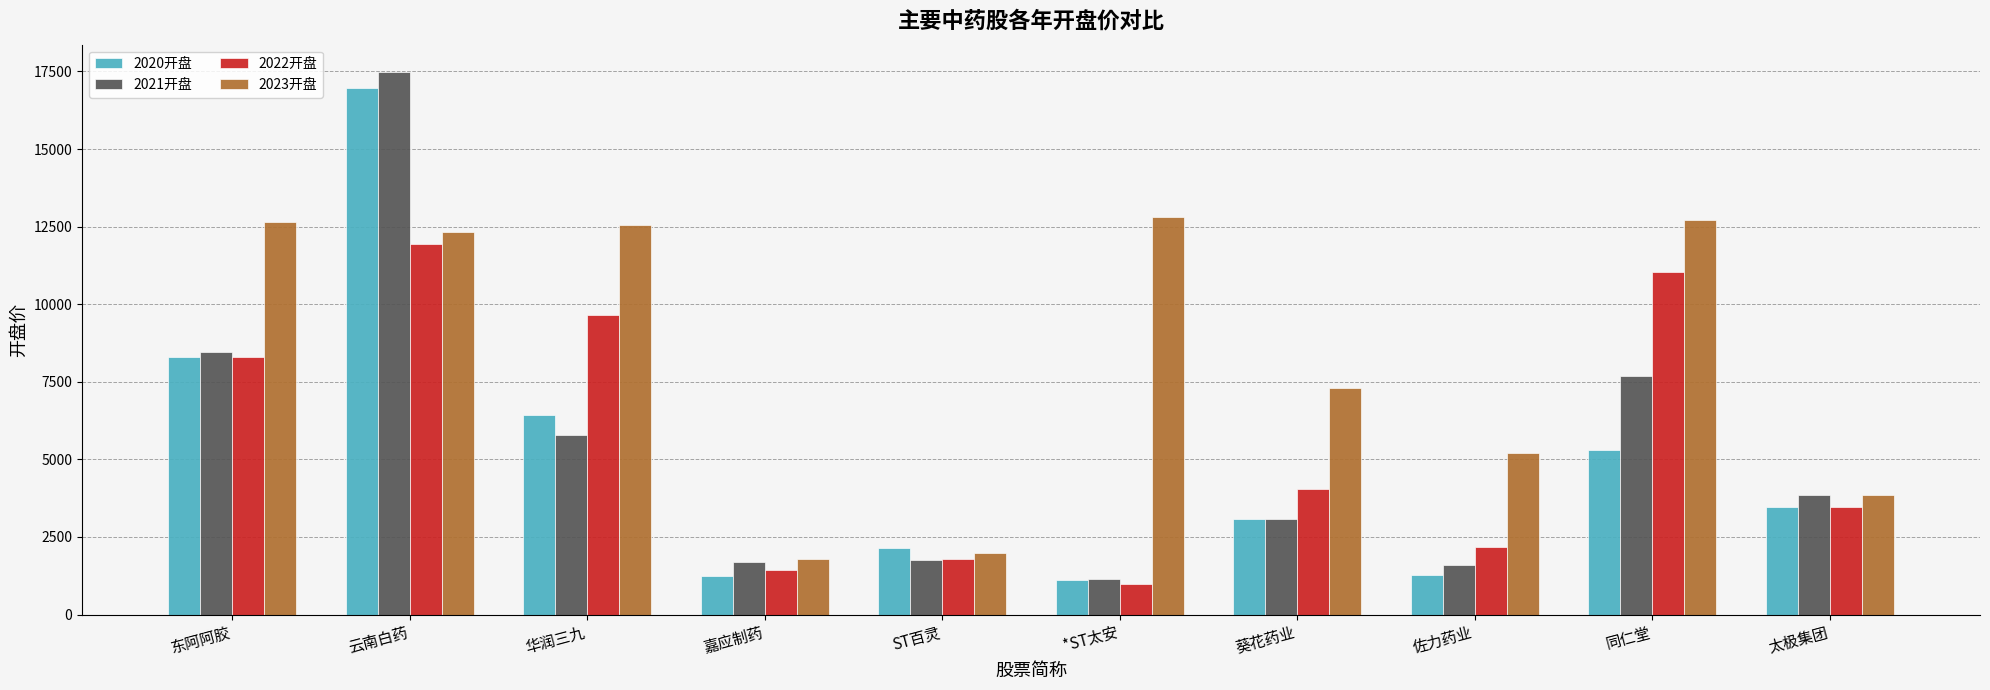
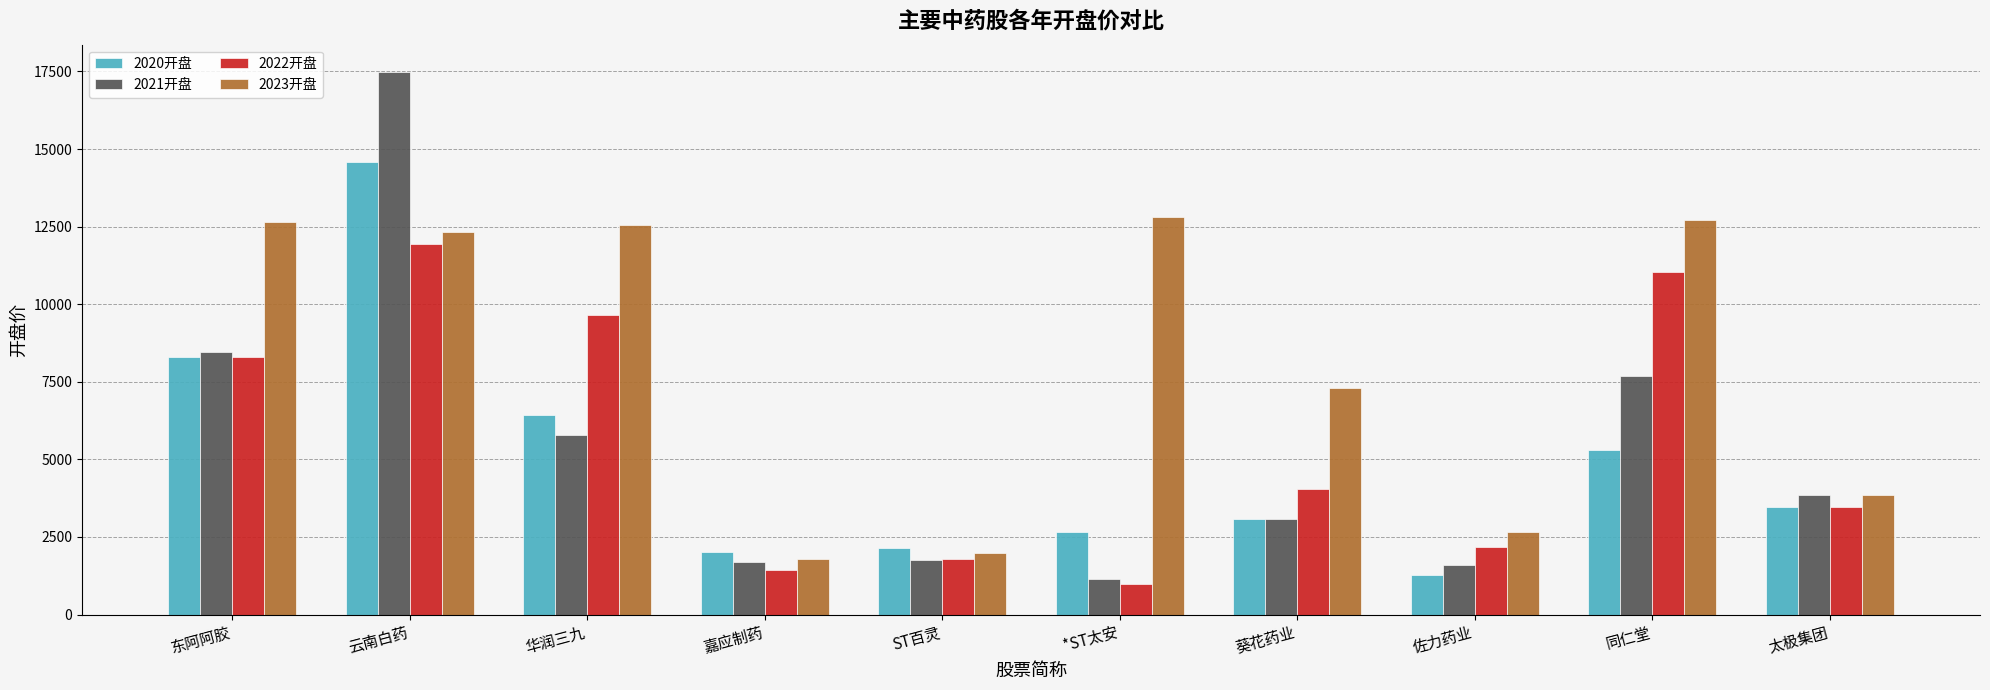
  {
    "2020开盘": {
      "东阿阿胶": 8300,
-     "云南白药": 17000,
+     "云南白药": 14600,
      "华润三九": 6400,
-     "嘉应制药": 1300,
+     "嘉应制药": 2000,
      "ST百灵": 2100,
-     "*ST太安": 1100,
+     "*ST太安": 2600,
      "葵花药业": 3100,
      "佐力药业": 1300,
      "同仁堂": 5300,
      "太极集团": 3500
    },
    "2021开盘": {
      "东阿阿胶": 8500,
      "云南白药": 17500,
      "华润三九": 5800,
      "嘉应制药": 1700,
      "ST百灵": 1800,
      "*ST太安": 1200,
      "葵花药业": 3100,
      "佐力药业": 1600,
      "同仁堂": 7700,
      "太极集团": 3900
    },
    "2022开盘": {
      "东阿阿胶": 8300,
      "云南白药": 11900,
      "华润三九": 9700,
      "嘉应制药": 1400,
      "ST百灵": 1800,
      "*ST太安": 1000,
      "葵花药业": 4100,
      "佐力药业": 2200,
      "同仁堂": 11000,
      "太极集团": 3500
    },
    "2023开盘": {
      "东阿阿胶": 12700,
      "云南白药": 12300,
      "华润三九": 12500,
      "嘉应制药": 1800,
      "ST百灵": 2000,
      "*ST太安": 12800,
      "葵花药业": 7300,
-     "佐力药业": 5200,
+     "佐力药业": 2700,
      "同仁堂": 12700,
      "太极集团": 3900
    }
  }
